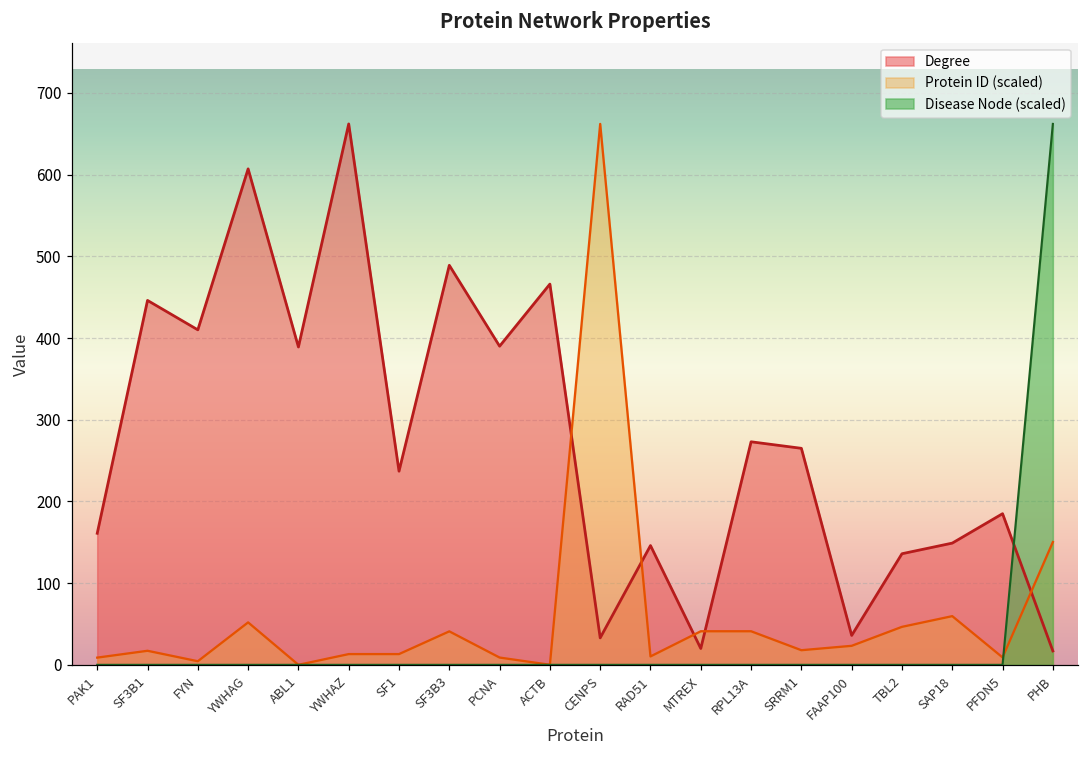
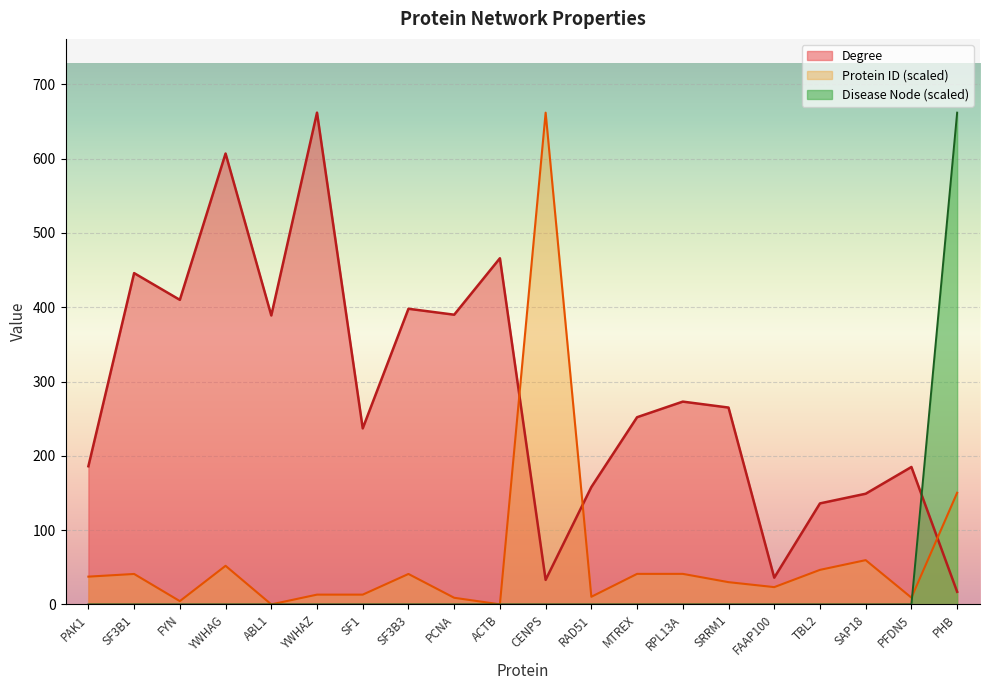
  {
    "Degree": {
-     "PAK1": 160,
+     "PAK1": 190,
      "SF3B1": 450,
      "FYN": 410,
      "YWHAG": 610,
      "ABL1": 390,
      "YWHAZ": 660,
      "SF1": 240,
-     "SF3B3": 490,
+     "SF3B3": 400,
      "PCNA": 390,
      "ACTB": 470,
      "CENPS": 30,
-     "RAD51": 150,
-     "MTREX": 20,
+     "RAD51": 160,
+     "MTREX": 250,
      "RPL13A": 270,
      "SRRM1": 270,
      "FAAP100": 40,
      "TBL2": 140,
      "SAP18": 150,
      "PFDN5": 190,
      "PHB": 20
    },
    "Protein ID (scaled)": {
-     "PAK1": 10,
-     "SF3B1": 20,
+     "PAK1": 40,
+     "SF3B1": 40,
      "FYN": 0,
      "YWHAG": 50,
      "YWHAZ": 10,
      "SF1": 10,
      "SF3B3": 40,
      "PCNA": 10,
      "CENPS": 660,
      "RAD51": 10,
      "MTREX": 40,
      "RPL13A": 40,
-     "SRRM1": 20,
+     "SRRM1": 30,
      "FAAP100": 20,
      "TBL2": 50,
      "SAP18": 60,
      "PFDN5": 10,
      "PHB": 150
    },
    "Disease Node (scaled)": {
      "PAK1": 0,
      "SF3B1": 0,
      "FYN": 0,
      "YWHAG": 0,
      "YWHAZ": 0,
      "SF1": 0,
      "SF3B3": 0,
      "PCNA": 0,
      "CENPS": 0,
      "RAD51": 0,
      "MTREX": 0,
      "RPL13A": 0,
      "SRRM1": 0,
      "FAAP100": 0,
      "TBL2": 0,
      "SAP18": 0,
      "PFDN5": 0,
      "PHB": 660
    }
  }
